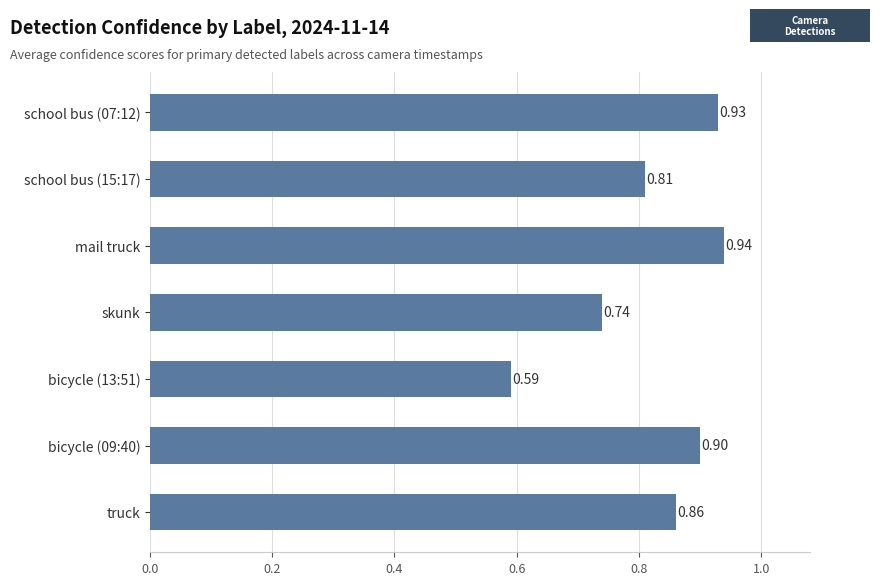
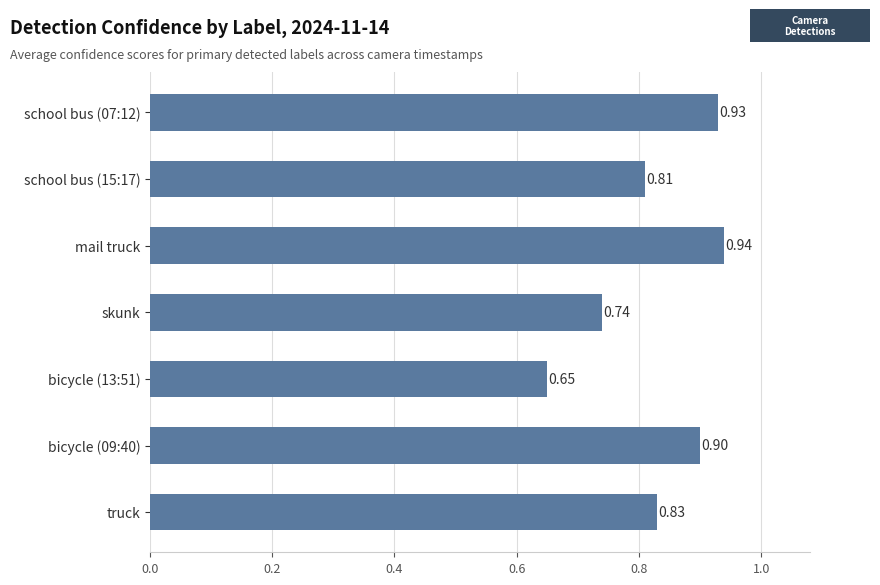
  {
    "school bus (07:12)": 0.93,
    "school bus (15:17)": 0.81,
    "mail truck": 0.94,
    "skunk": 0.74,
-   "bicycle (13:51)": 0.59,
+   "bicycle (13:51)": 0.65,
    "bicycle (09:40)": 0.90,
-   "truck": 0.86
+   "truck": 0.83
  }
